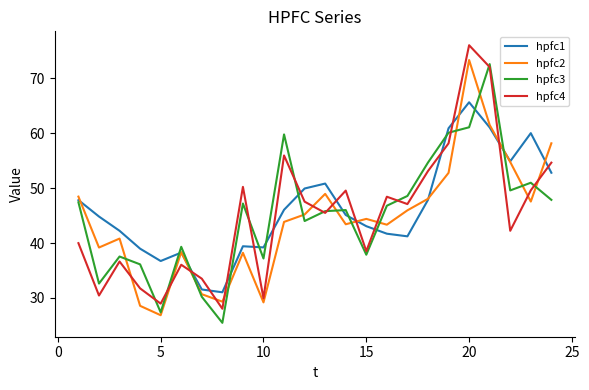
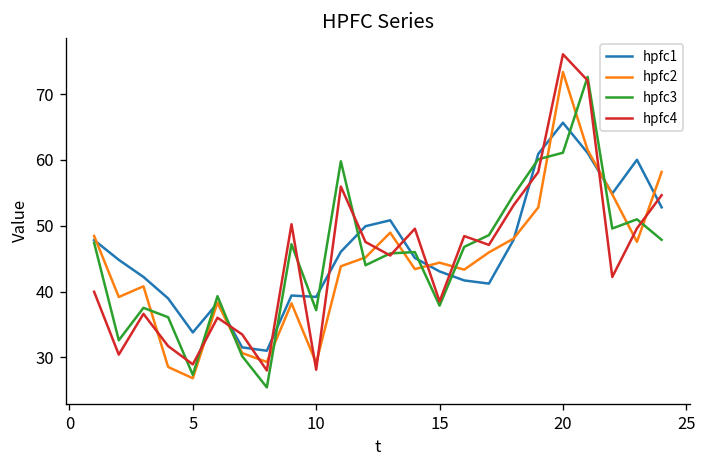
  {
    "hpfc1": {
-     "5": 37,
+     "5": 34,
      "10": 39,
      "15": 43,
      "20": 66
    },
    "hpfc2": {
      "5": 27,
      "10": 29,
      "15": 44,
      "20": 73
    },
    "hpfc3": {
      "5": 27,
      "10": 37,
      "15": 38,
      "20": 61
    },
    "hpfc4": {
      "5": 29,
-     "10": 30,
+     "10": 28,
      "15": 39,
      "20": 76
    }
  }
